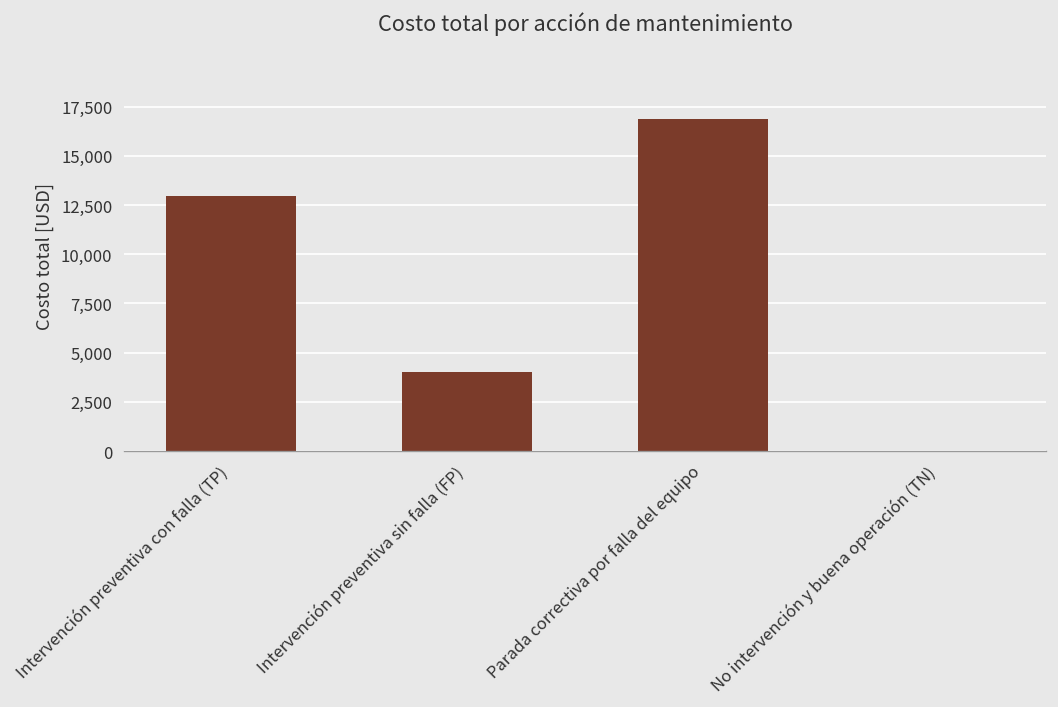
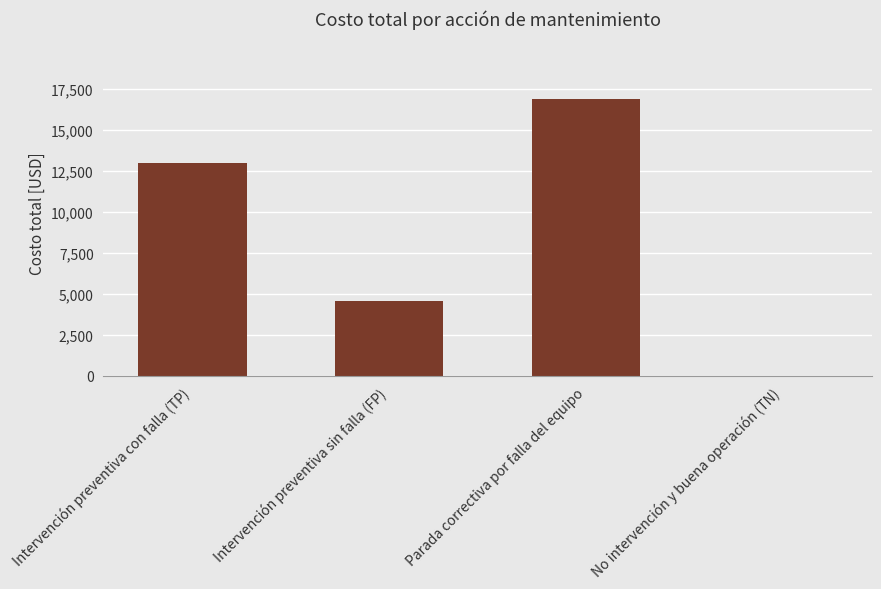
  {
    "Intervención preventiva con falla (TP)": "12,900",
-   "Intervención preventiva sin falla (FP)": "4,000",
+   "Intervención preventiva sin falla (FP)": "4,600",
    "Parada correctiva por falla del equipo": "16,900",
    "No intervención y buena operación (TN)": "0"
  }
